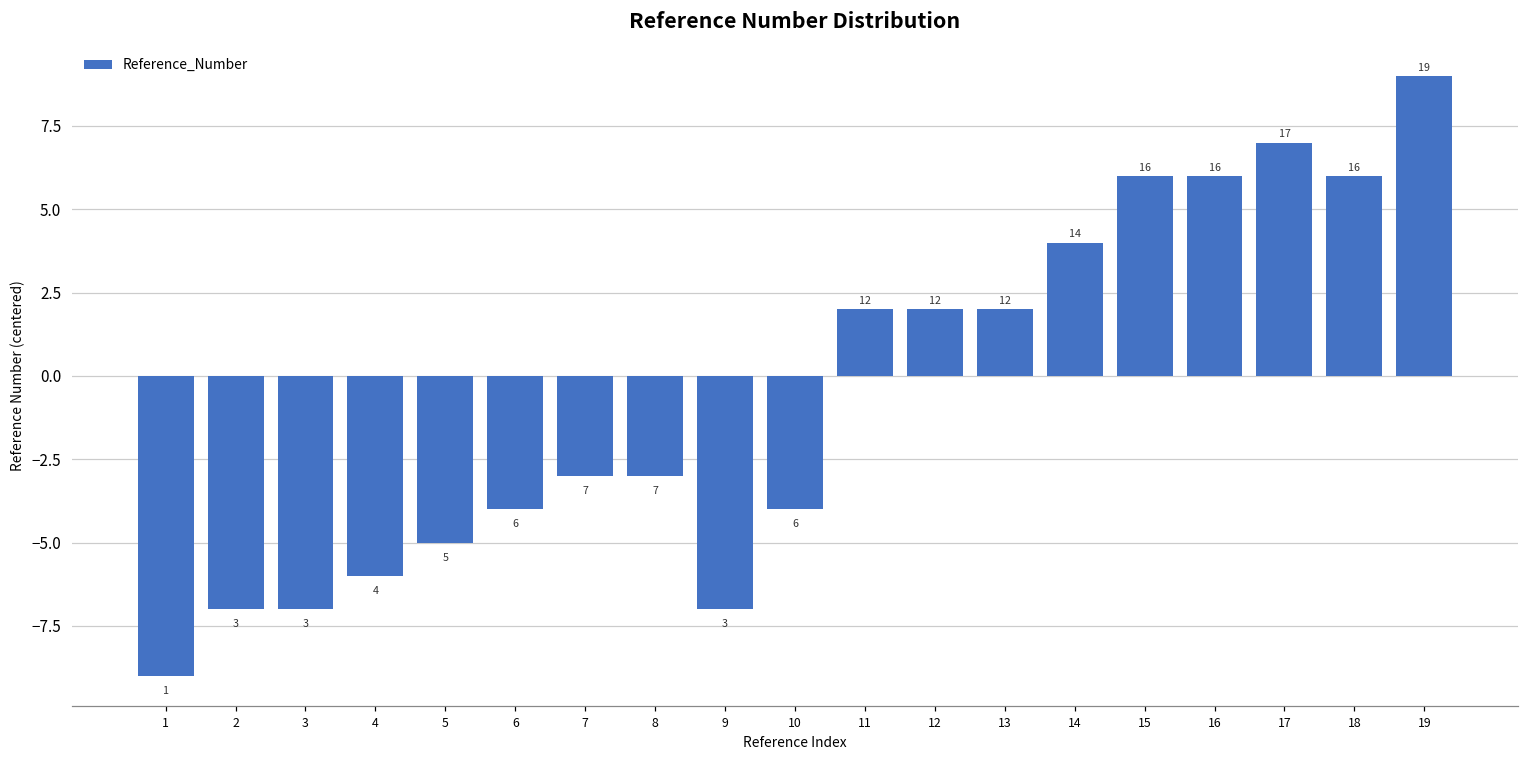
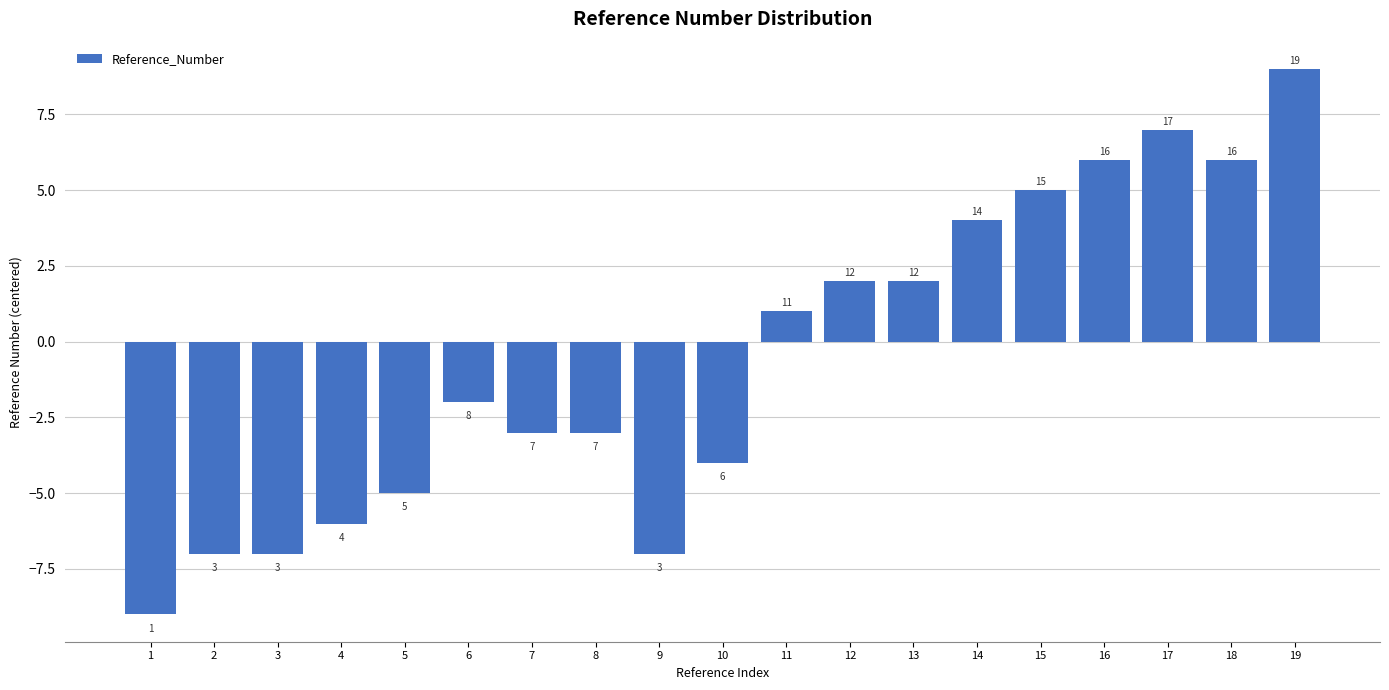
  {
-   "6": 6,
-   "11": 12,
-   "15": 16
+   "6": 8,
+   "11": 11,
+   "15": 15
  }
